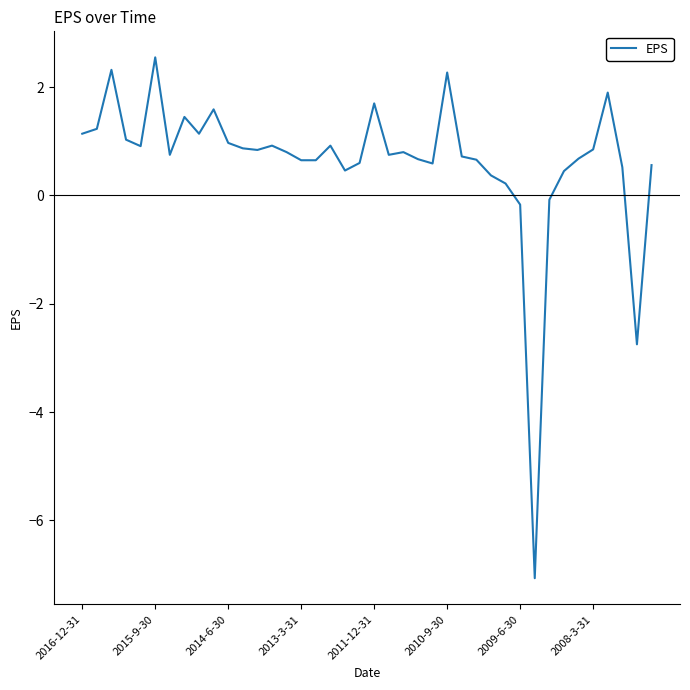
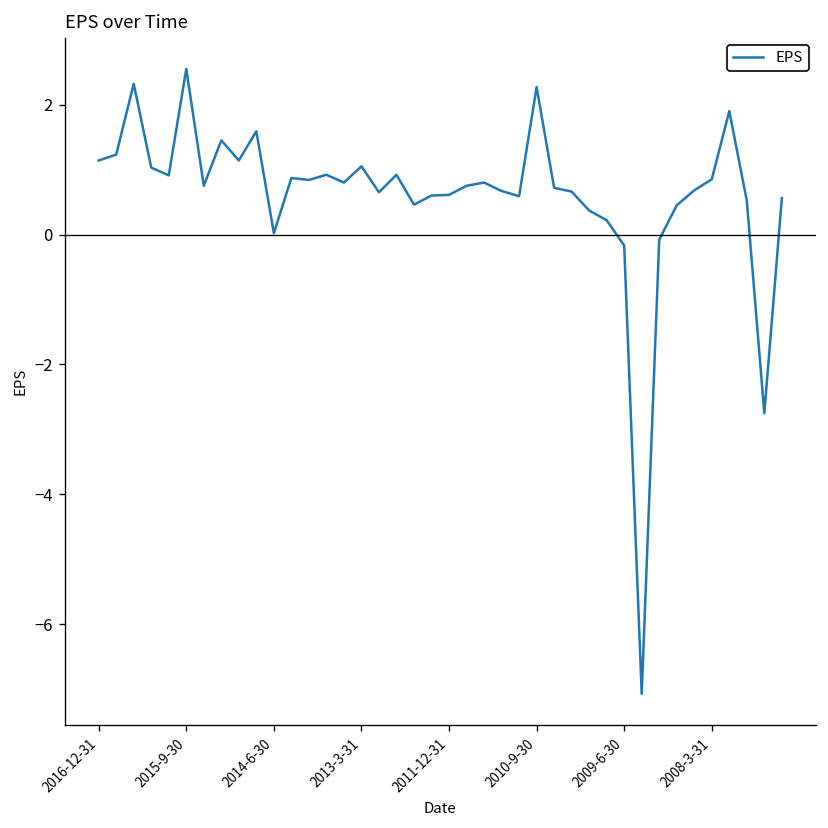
  {
    "2016-12-31": 1.1,
    "2015-9-30": 2.6,
-   "2014-6-30": 1.0,
-   "2013-3-31": 0.7,
-   "2011-12-31": 1.7,
+   "2014-6-30": 0.0,
+   "2013-3-31": 1.1,
+   "2011-12-31": 0.6,
    "2010-9-30": 2.3,
    "2009-6-30": -0.2,
    "2008-3-31": 0.9
  }
